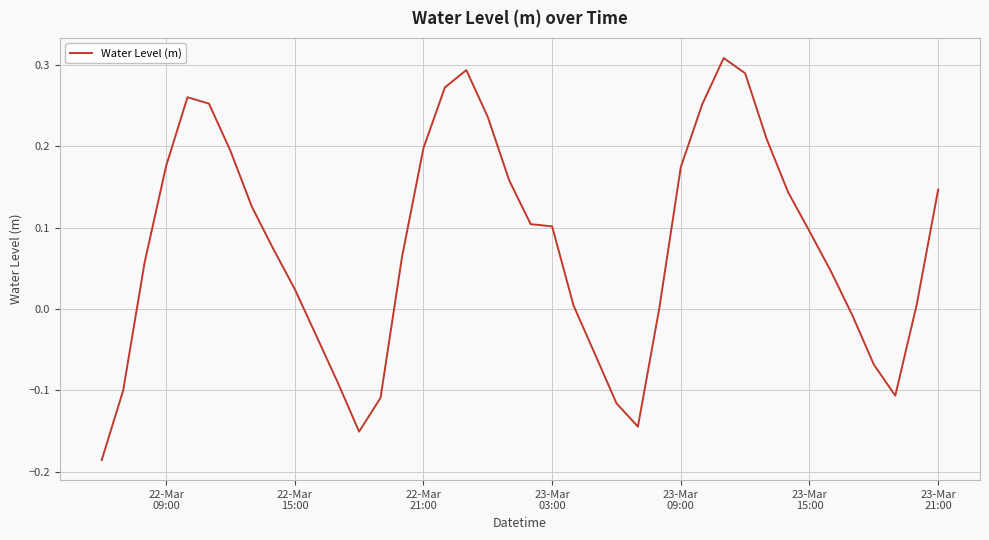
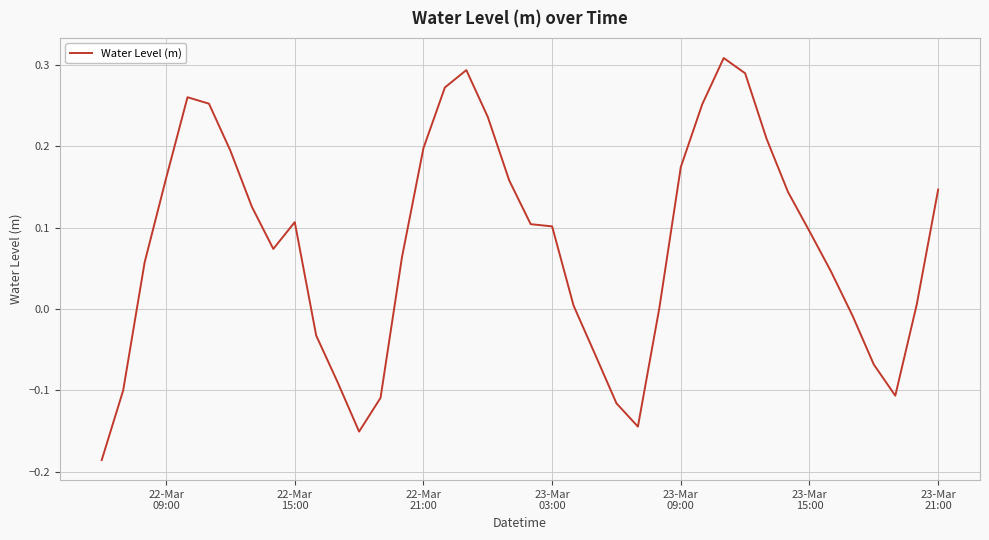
  {
-   "22-Mar 09:00": 0.18,
-   "22-Mar 15:00": 0.02,
+   "22-Mar 09:00": 0.16,
+   "22-Mar 15:00": 0.11,
    "22-Mar 21:00": 0.20,
    "23-Mar 03:00": 0.10,
    "23-Mar 09:00": 0.17,
    "23-Mar 15:00": 0.10,
    "23-Mar 21:00": 0.15
  }
